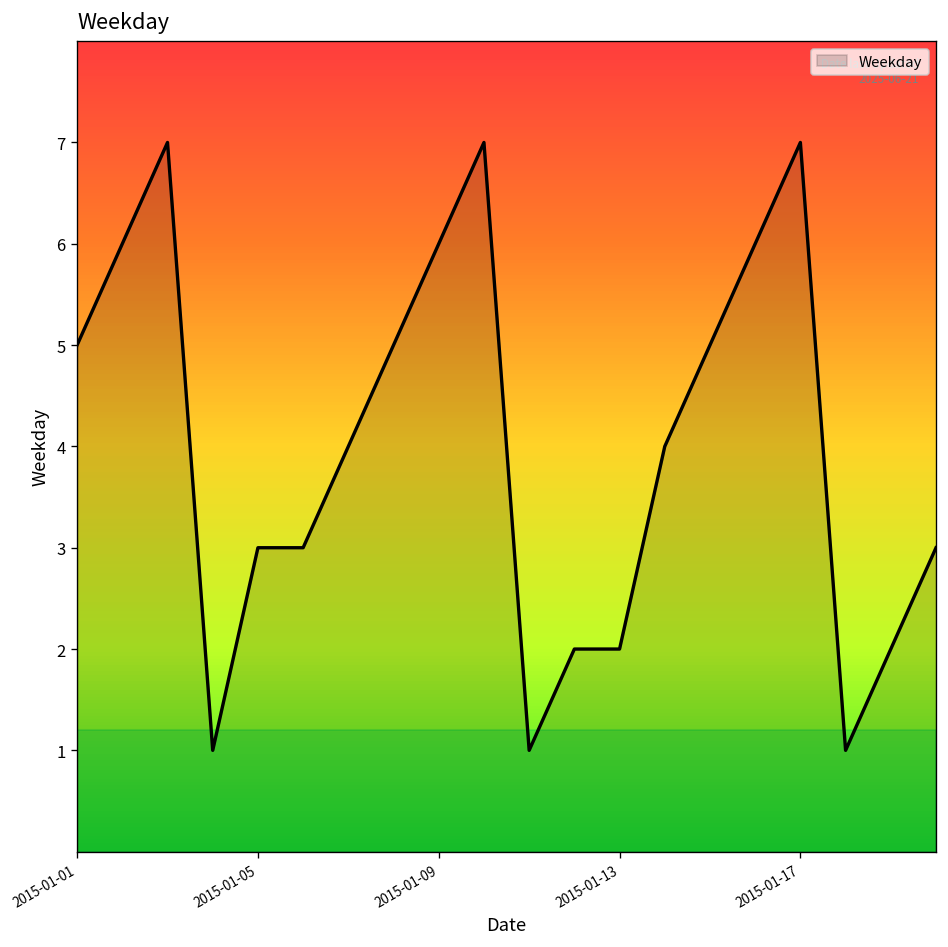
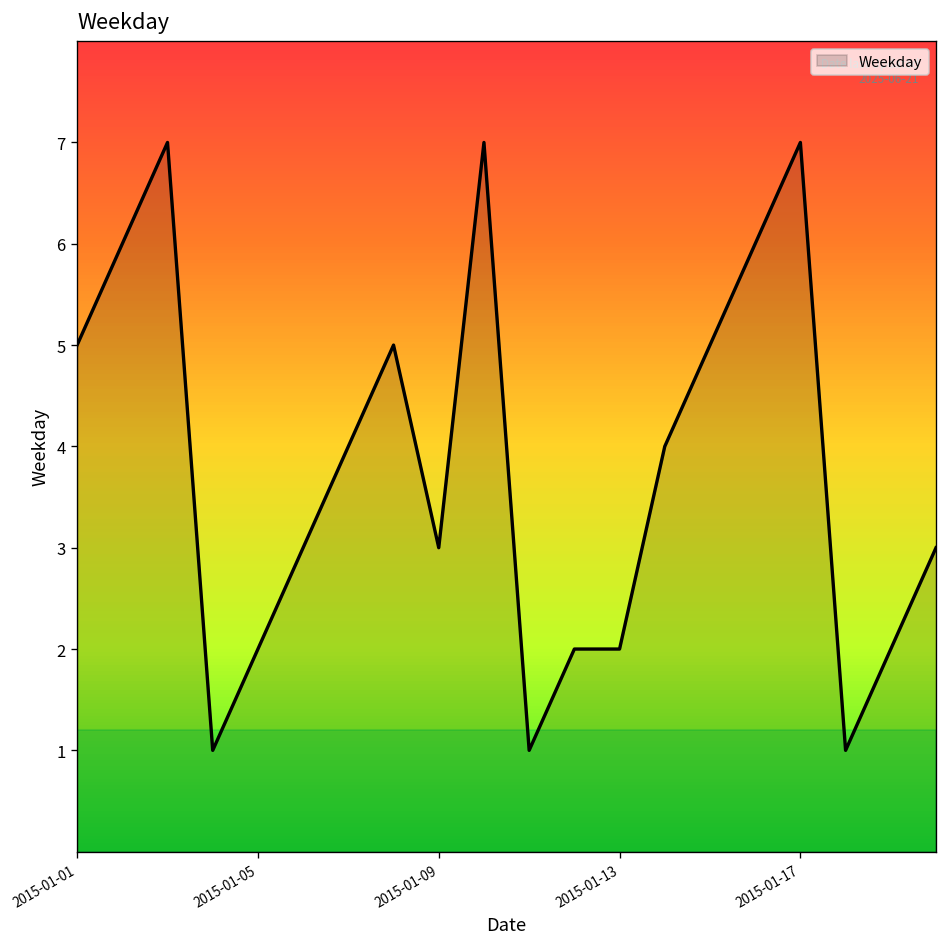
  {
    "2015-01-01": 5,
-   "2015-01-05": 3,
-   "2015-01-09": 6,
+   "2015-01-05": 2,
+   "2015-01-09": 3,
    "2015-01-13": 2,
    "2015-01-17": 7
  }
